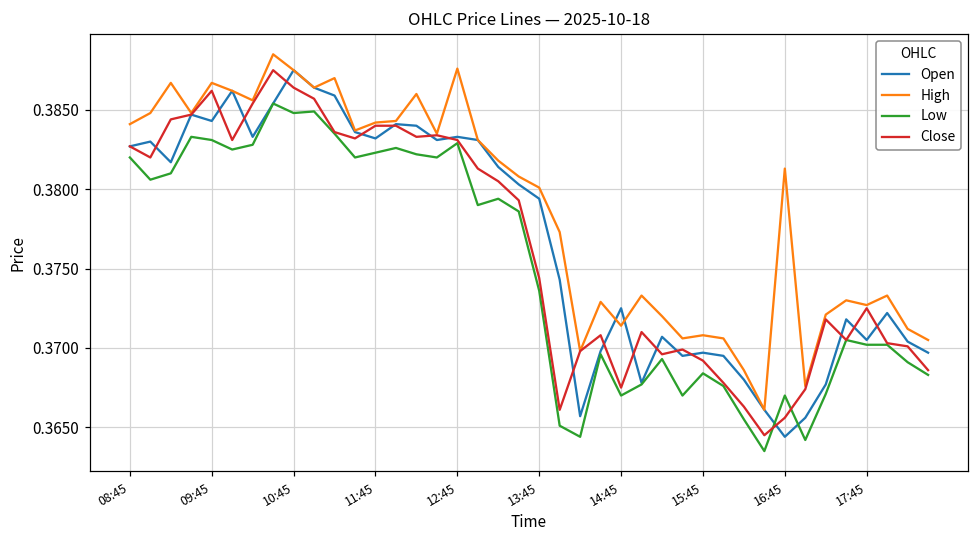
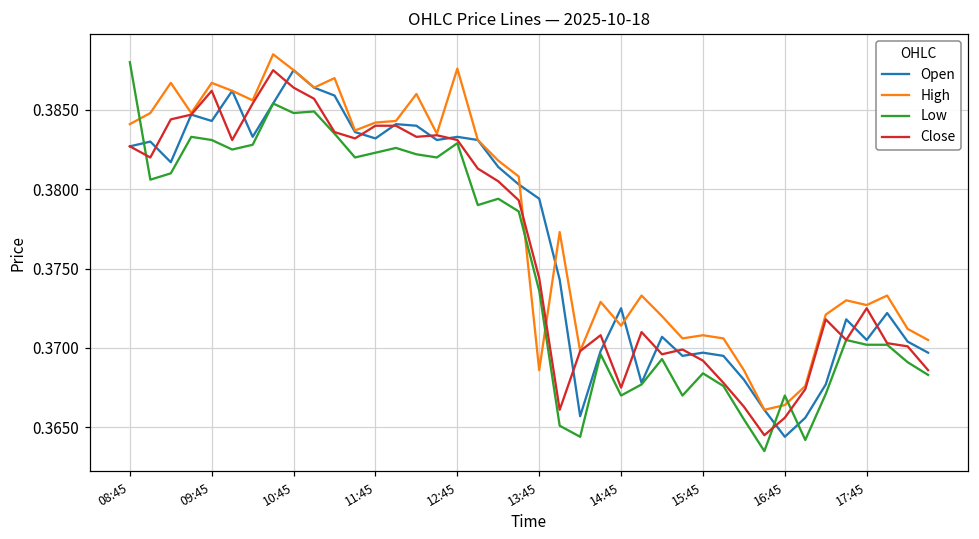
  {
    "Open": {
      "09:45": 0.3843,
      "11:45": 0.3832,
      "12:45": 0.3833,
      "13:45": 0.3794,
      "14:45": 0.3725,
      "15:45": 0.3697,
      "16:45": 0.3644,
      "17:45": 0.3705
    },
    "High": {
      "08:45": 0.3841,
      "09:45": 0.3867,
      "11:45": 0.3842,
      "12:45": 0.3876,
-     "13:45": 0.3801,
+     "13:45": 0.3686,
      "14:45": 0.3714,
      "15:45": 0.3708,
-     "16:45": 0.3813,
+     "16:45": 0.3664,
      "17:45": 0.3727
    },
    "Low": {
-     "08:45": 0.382,
+     "08:45": 0.388,
      "09:45": 0.383,
      "10:45": 0.3848,
      "11:45": 0.3823,
      "12:45": 0.383,
      "13:45": 0.3736,
      "14:45": 0.367,
      "15:45": 0.3684,
      "16:45": 0.367,
      "17:45": 0.3702
    },
    "Close": {
      "09:45": 0.3862,
      "10:45": 0.3864,
      "11:45": 0.3840,
      "12:45": 0.3831,
      "13:45": 0.3744,
      "14:45": 0.3675,
      "15:45": 0.3692,
      "16:45": 0.3656,
      "17:45": 0.3725
    }
  }
